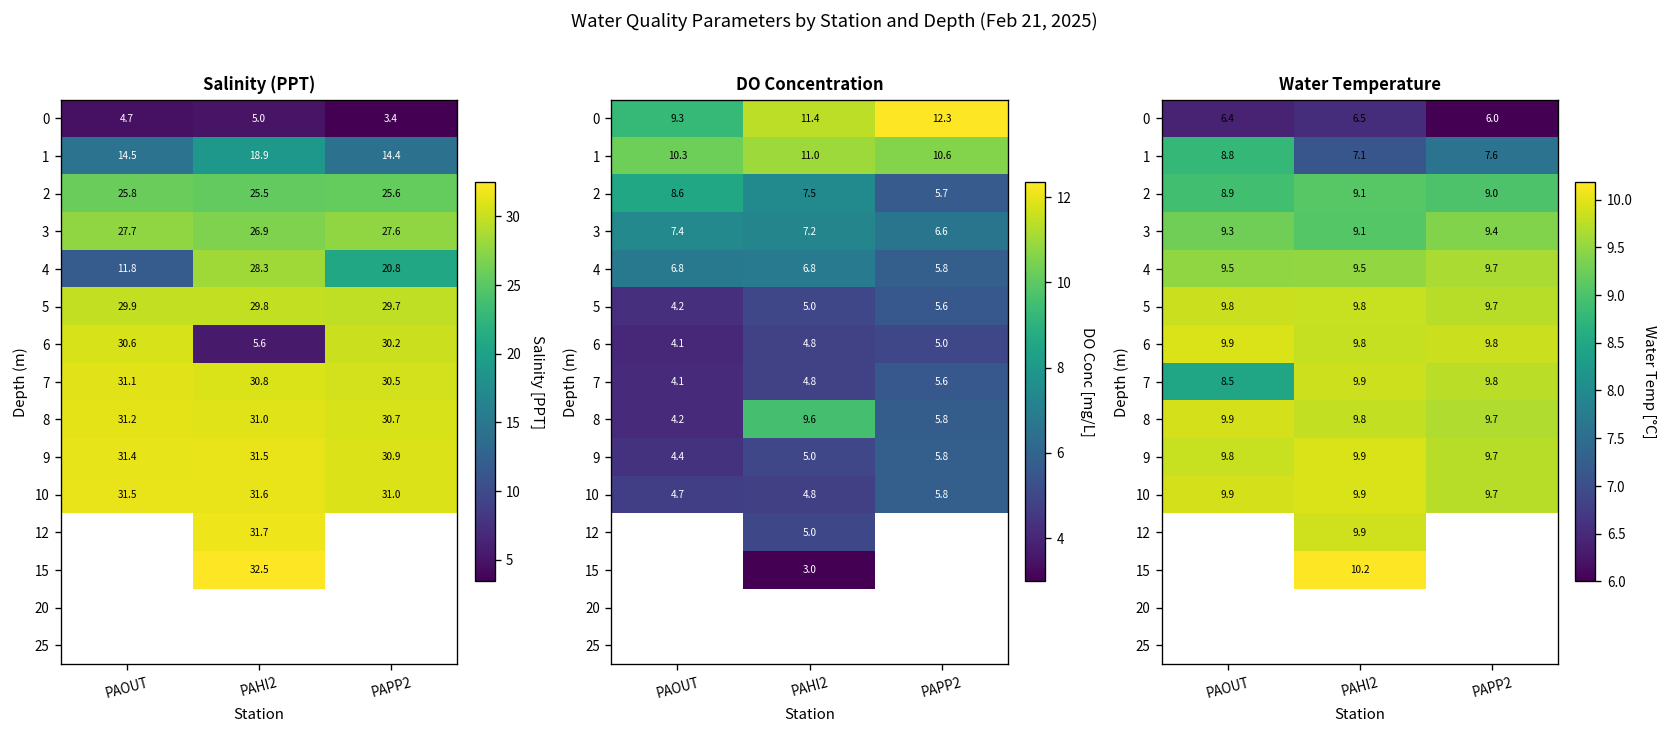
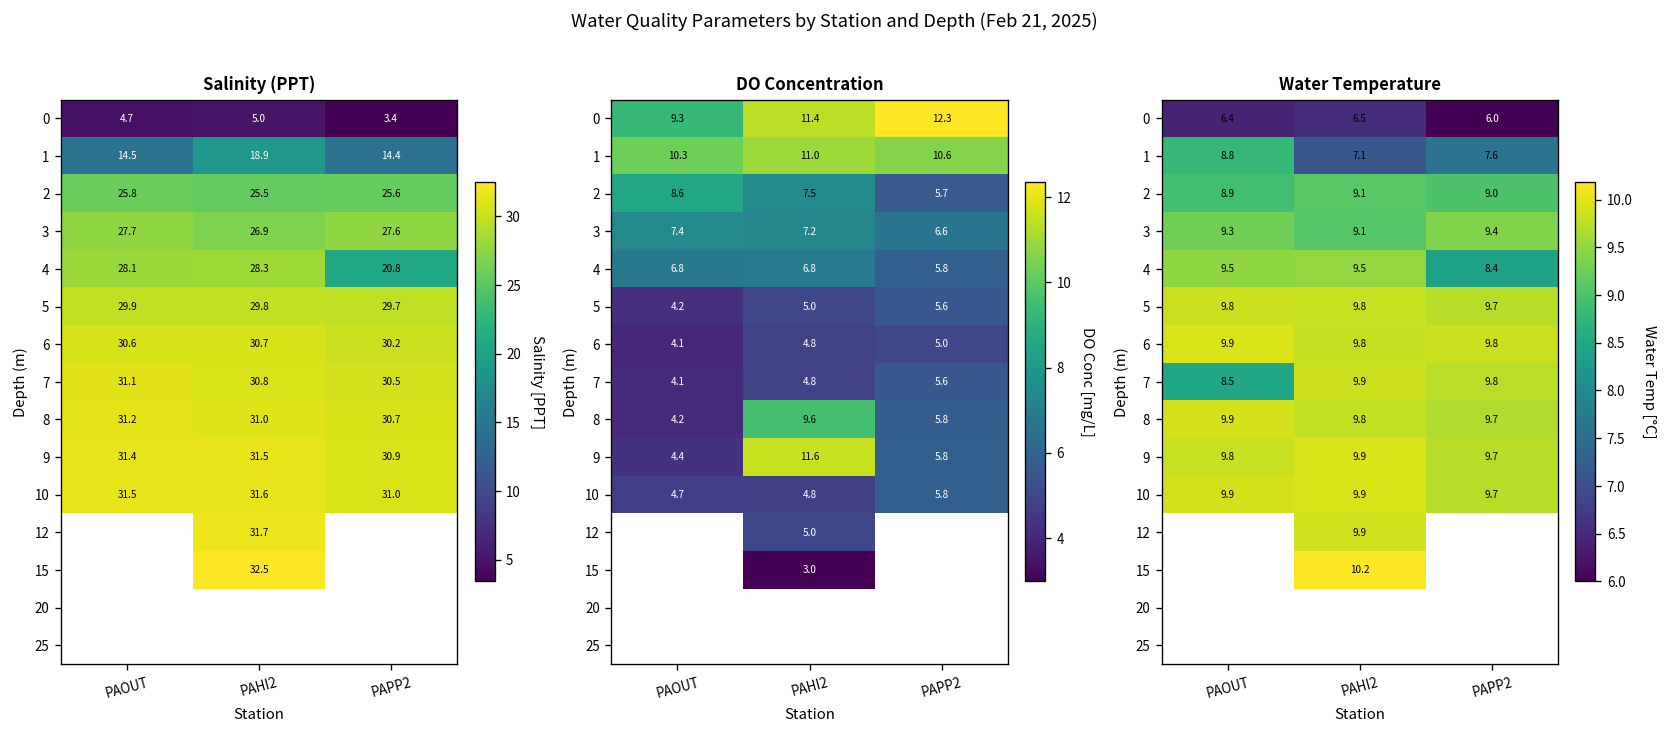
  {
    "Salinity (PPT)": {
      "0": {
        "PAOUT": 4.7,
        "PAHI2": 5.0,
        "PAPP2": 3.4
      },
      "1": {
        "PAOUT": 14.5,
        "PAHI2": 18.9,
        "PAPP2": 14.4
      },
      "2": {
        "PAOUT": 25.8,
        "PAHI2": 25.5,
        "PAPP2": 25.6
      },
      "3": {
        "PAOUT": 27.7,
        "PAHI2": 26.9,
        "PAPP2": 27.6
      },
      "4": {
-       "PAOUT": 11.8,
+       "PAOUT": 28.1,
        "PAHI2": 28.3,
        "PAPP2": 20.8
      },
      "5": {
        "PAOUT": 29.9,
        "PAHI2": 29.8,
        "PAPP2": 29.7
      },
      "6": {
        "PAOUT": 30.6,
-       "PAHI2": 5.6,
+       "PAHI2": 30.7,
        "PAPP2": 30.2
      },
      "7": {
        "PAOUT": 31.1,
        "PAHI2": 30.8,
        "PAPP2": 30.5
      },
      "8": {
        "PAOUT": 31.2,
        "PAHI2": 31.0,
        "PAPP2": 30.7
      },
      "9": {
        "PAOUT": 31.4,
        "PAHI2": 31.5,
        "PAPP2": 30.9
      },
      "10": {
        "PAOUT": 31.5,
        "PAHI2": 31.6,
        "PAPP2": 31.0
      },
      "12": {
        "PAHI2": 31.7
      },
      "15": {
        "PAHI2": 32.5
      }
    },
    "DO Concentration": {
      "0": {
        "PAOUT": 9.3,
        "PAHI2": 11.4,
        "PAPP2": 12.3
      },
      "1": {
        "PAOUT": 10.3,
        "PAHI2": 11.0,
        "PAPP2": 10.6
      },
      "2": {
        "PAOUT": 8.6,
        "PAHI2": 7.5,
        "PAPP2": 5.7
      },
      "3": {
        "PAOUT": 7.4,
        "PAHI2": 7.2,
        "PAPP2": 6.6
      },
      "4": {
        "PAOUT": 6.8,
        "PAHI2": 6.8,
        "PAPP2": 5.8
      },
      "5": {
        "PAOUT": 4.2,
        "PAHI2": 5.0,
        "PAPP2": 5.6
      },
      "6": {
        "PAOUT": 4.1,
        "PAHI2": 4.8,
        "PAPP2": 5.0
      },
      "7": {
        "PAOUT": 4.1,
        "PAHI2": 4.8,
        "PAPP2": 5.6
      },
      "8": {
        "PAOUT": 4.2,
        "PAHI2": 9.6,
        "PAPP2": 5.8
      },
      "9": {
        "PAOUT": 4.4,
-       "PAHI2": 5.0,
+       "PAHI2": 11.6,
        "PAPP2": 5.8
      },
      "10": {
        "PAOUT": 4.7,
        "PAHI2": 4.8,
        "PAPP2": 5.8
      },
      "12": {
        "PAHI2": 5.0
      },
      "15": {
        "PAHI2": 3.0
      }
    },
    "Water Temperature": {
      "0": {
        "PAOUT": 6.4,
        "PAHI2": 6.5,
        "PAPP2": 6.0
      },
      "1": {
        "PAOUT": 8.8,
        "PAHI2": 7.1,
        "PAPP2": 7.6
      },
      "2": {
        "PAOUT": 8.9,
        "PAHI2": 9.1,
        "PAPP2": 9.0
      },
      "3": {
        "PAOUT": 9.3,
        "PAHI2": 9.1,
        "PAPP2": 9.4
      },
      "4": {
        "PAOUT": 9.5,
        "PAHI2": 9.5,
-       "PAPP2": 9.7
+       "PAPP2": 8.4
      },
      "5": {
        "PAOUT": 9.8,
        "PAHI2": 9.8,
        "PAPP2": 9.7
      },
      "6": {
        "PAOUT": 9.9,
        "PAHI2": 9.8,
        "PAPP2": 9.8
      },
      "7": {
        "PAOUT": 8.5,
        "PAHI2": 9.9,
        "PAPP2": 9.8
      },
      "8": {
        "PAOUT": 9.9,
        "PAHI2": 9.8,
        "PAPP2": 9.7
      },
      "9": {
        "PAOUT": 9.8,
        "PAHI2": 9.9,
        "PAPP2": 9.7
      },
      "10": {
        "PAOUT": 9.9,
        "PAHI2": 9.9,
        "PAPP2": 9.7
      },
      "12": {
        "PAHI2": 9.9
      },
      "15": {
        "PAHI2": 10.2
      }
    }
  }
